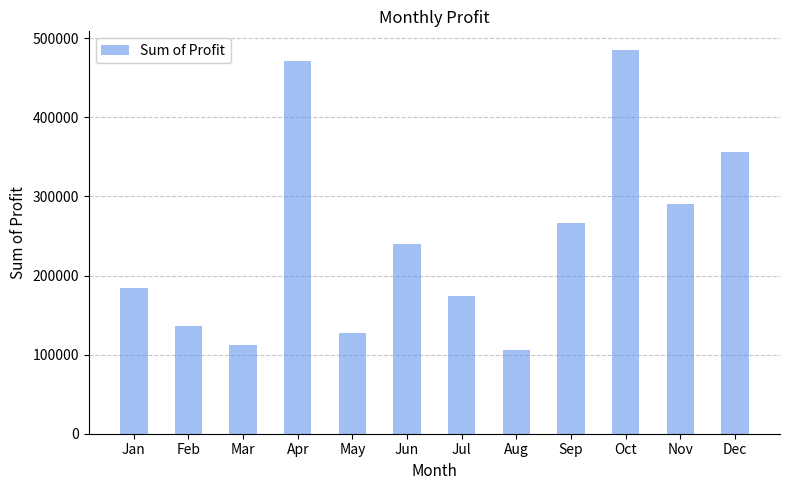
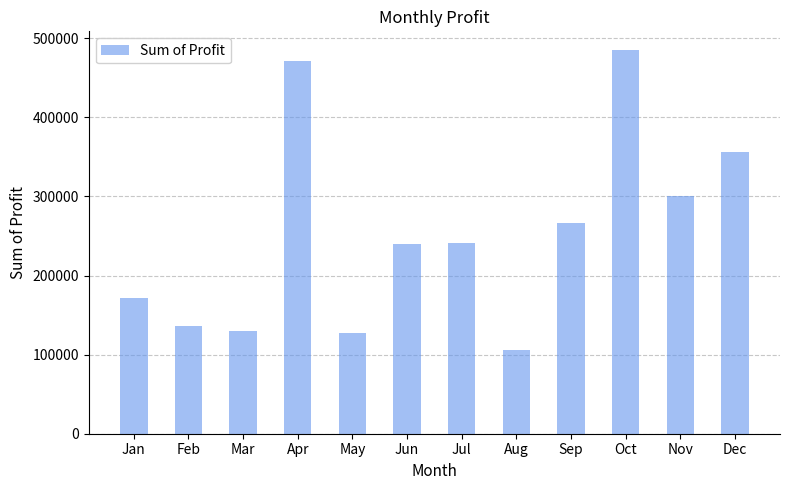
  {
-   "Jan": 180000,
+   "Jan": 170000,
    "Feb": 140000,
-   "Mar": 110000,
+   "Mar": 130000,
    "Apr": 470000,
    "May": 130000,
    "Jun": 240000,
-   "Jul": 170000,
+   "Jul": 240000,
    "Aug": 110000,
    "Sep": 270000,
    "Oct": 480000,
-   "Nov": 290000,
+   "Nov": 300000,
    "Dec": 360000
  }
